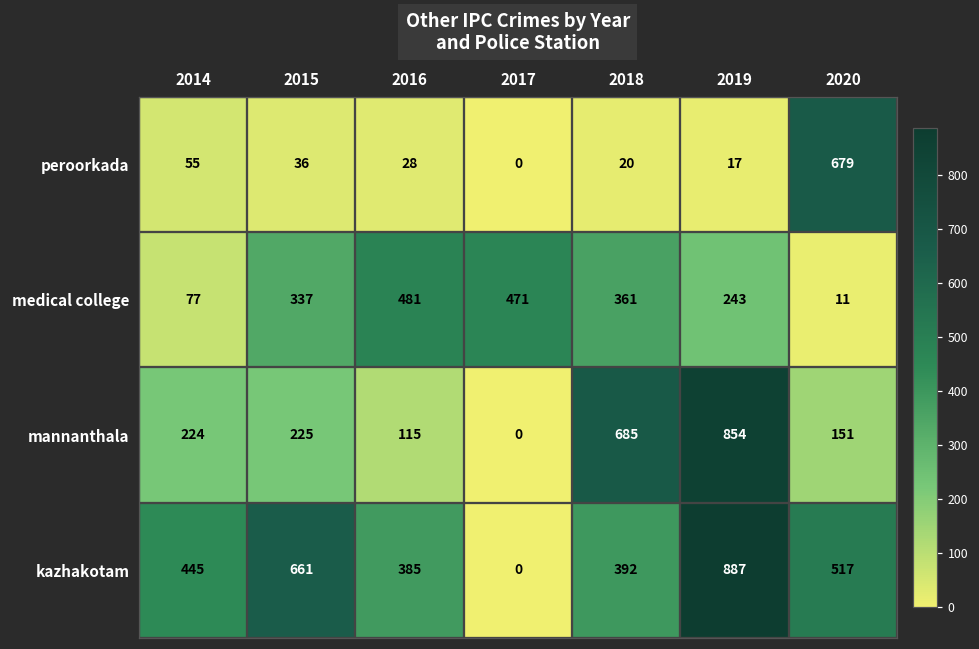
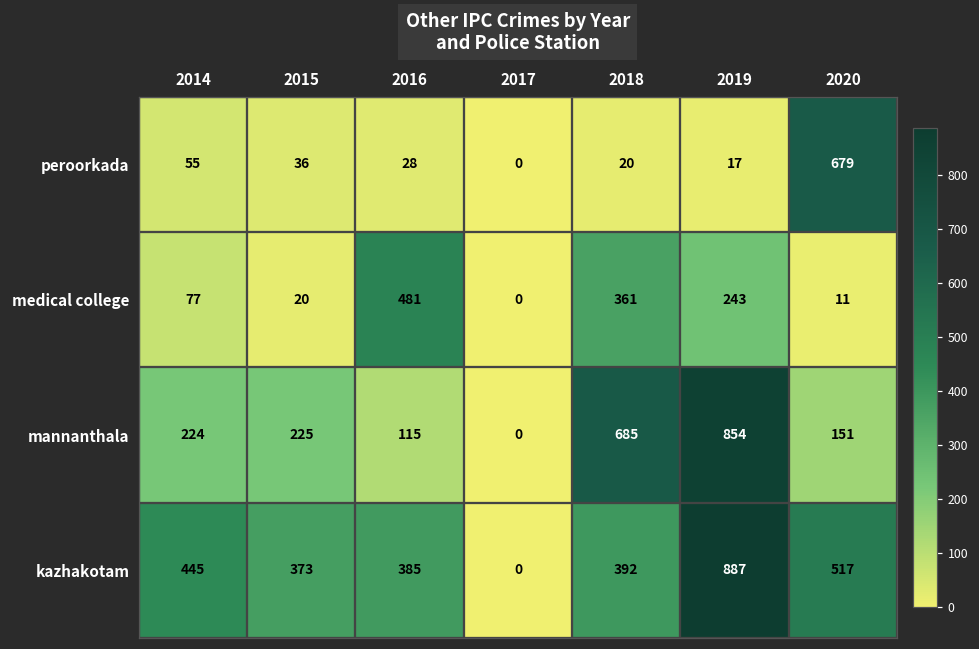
  {
    "peroorkada": {
      "2014": 55,
      "2015": 36,
      "2016": 28,
      "2017": 0,
      "2018": 20,
      "2019": 17,
      "2020": 679
    },
    "medical college": {
      "2014": 77,
-     "2015": 337,
+     "2015": 20,
      "2016": 481,
-     "2017": 471,
+     "2017": 0,
      "2018": 361,
      "2019": 243,
      "2020": 11
    },
    "mannanthala": {
      "2014": 224,
      "2015": 225,
      "2016": 115,
      "2017": 0,
      "2018": 685,
      "2019": 854,
      "2020": 151
    },
    "kazhakotam": {
      "2014": 445,
-     "2015": 661,
+     "2015": 373,
      "2016": 385,
      "2017": 0,
      "2018": 392,
      "2019": 887,
      "2020": 517
    }
  }
